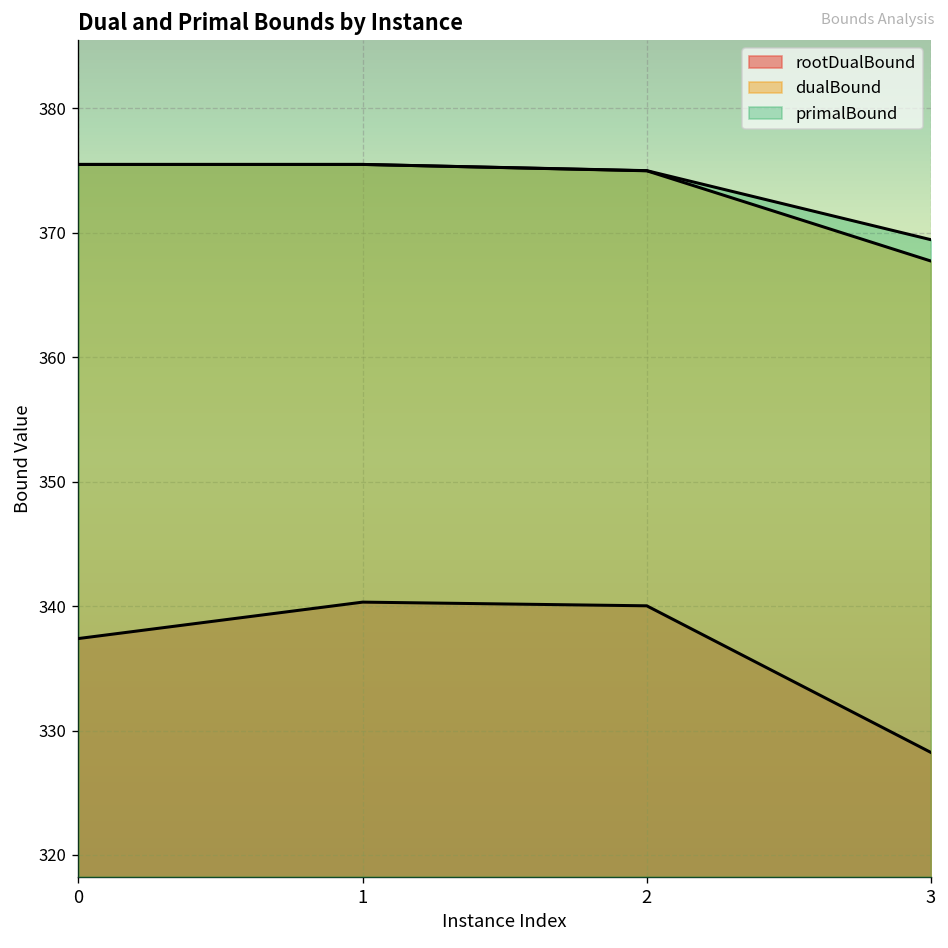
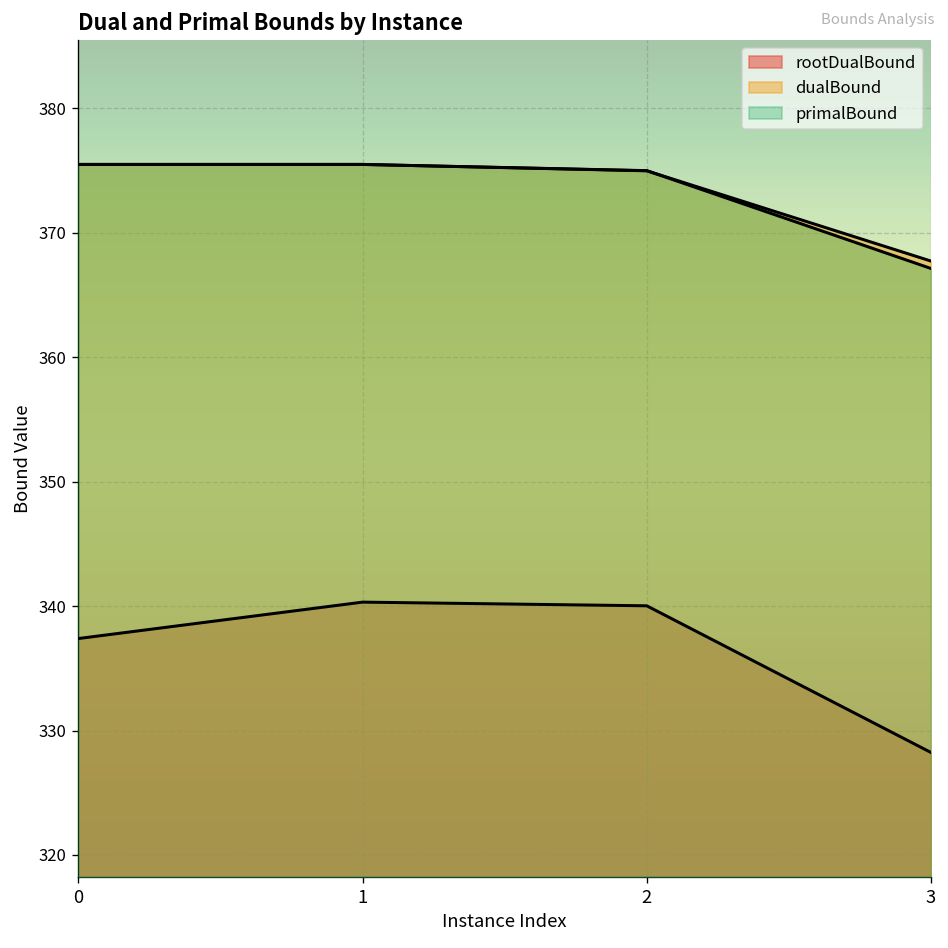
  {
    "rootDualBound": {
      "0": 337.4,
      "1": 340.3,
      "2": 340.0,
      "3": 328.2
    },
    "dualBound": {
      "3": 367.7
    },
    "primalBound": {
-     "3": 369.4
+     "3": 367.1
    }
  }
